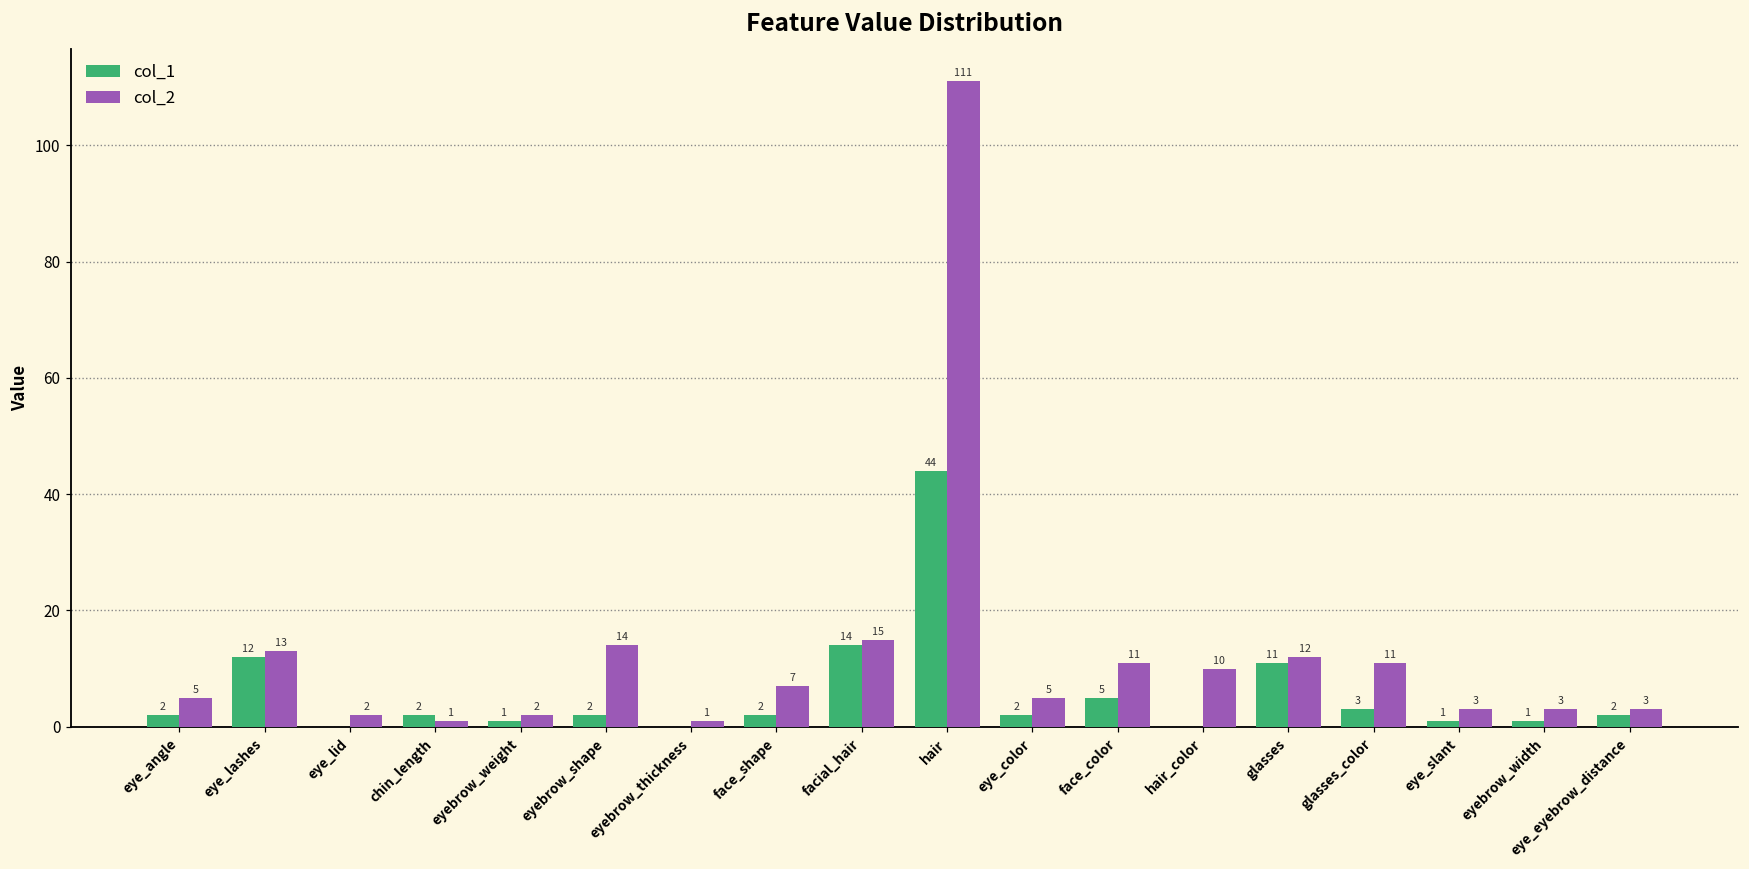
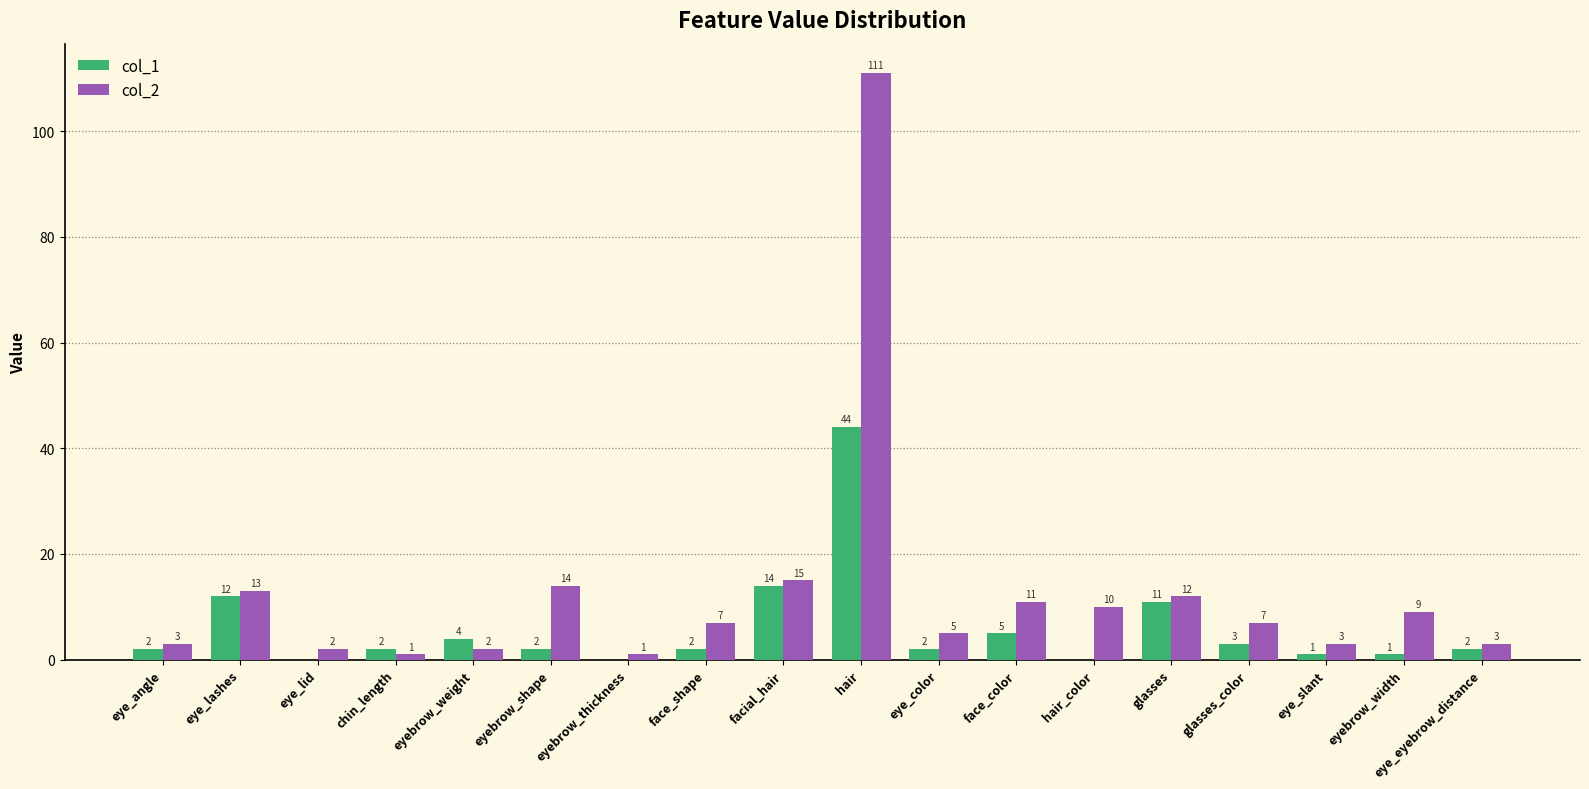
  {
    "col_1": {
      "eye_angle": 2,
      "eye_lashes": 12,
      "chin_length": 2,
-     "eyebrow_weight": 1,
+     "eyebrow_weight": 4,
      "eyebrow_shape": 2,
      "face_shape": 2,
      "facial_hair": 14,
      "hair": 44,
      "eye_color": 2,
      "face_color": 5,
      "glasses": 11,
      "glasses_color": 3,
      "eye_slant": 1,
      "eyebrow_width": 1,
      "eye_eyebrow_distance": 2
    },
    "col_2": {
-     "eye_angle": 5,
+     "eye_angle": 3,
      "eye_lashes": 13,
      "eye_lid": 2,
      "chin_length": 1,
      "eyebrow_weight": 2,
      "eyebrow_shape": 14,
      "eyebrow_thickness": 1,
      "face_shape": 7,
      "facial_hair": 15,
      "hair": 111,
      "eye_color": 5,
      "face_color": 11,
      "hair_color": 10,
      "glasses": 12,
-     "glasses_color": 11,
+     "glasses_color": 7,
      "eye_slant": 3,
-     "eyebrow_width": 3,
+     "eyebrow_width": 9,
      "eye_eyebrow_distance": 3
    }
  }
